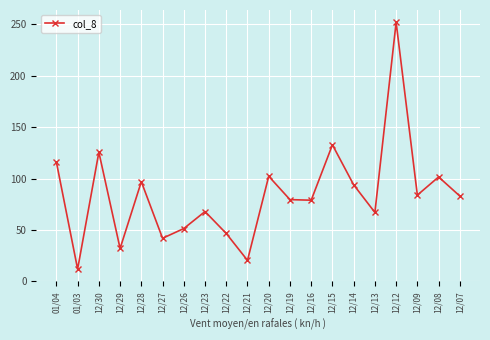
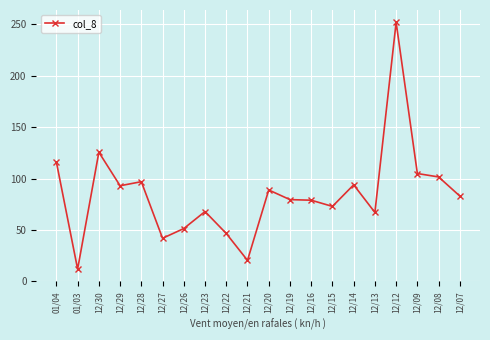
  {
    "01/04": 116,
    "01/03": 12,
    "12/30": 126,
-   "12/29": 32,
+   "12/29": 93,
    "12/28": 97,
    "12/27": 42,
    "12/26": 51,
    "12/23": 68,
    "12/22": 47,
    "12/21": 20,
-   "12/20": 102,
+   "12/20": 89,
    "12/19": 80,
    "12/16": 79,
-   "12/15": 133,
+   "12/15": 73,
    "12/14": 94,
    "12/13": 67,
    "12/12": 252,
-   "12/09": 84,
+   "12/09": 105,
    "12/08": 102,
    "12/07": 83
  }
